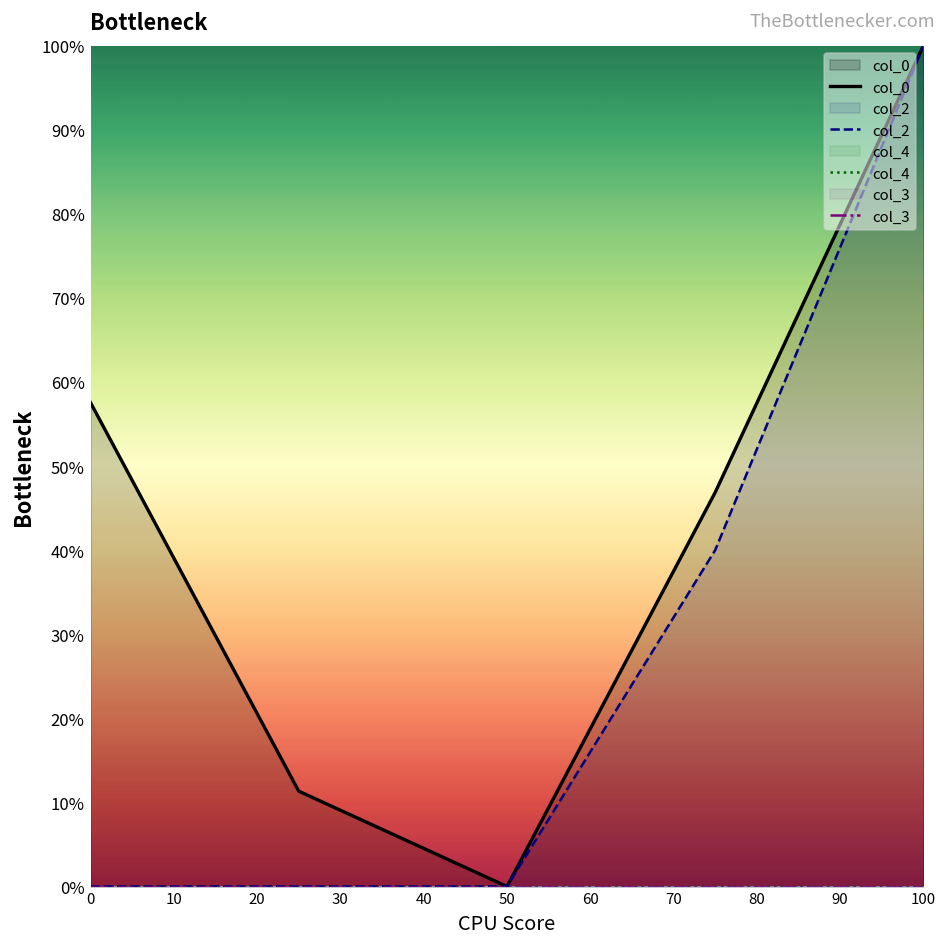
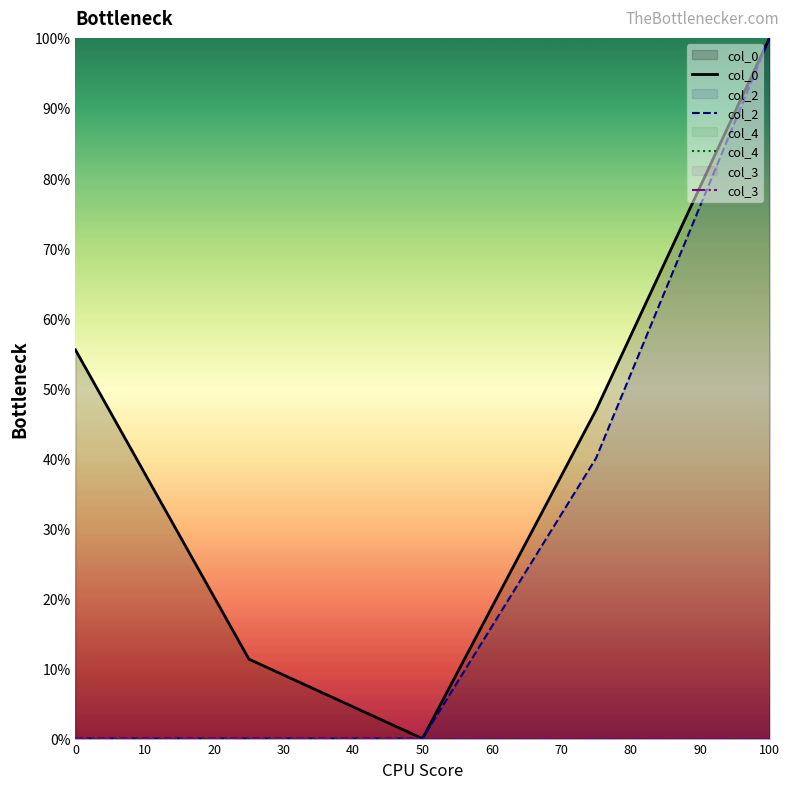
  {
    "col_0": {
-     "0": "58%"
+     "0": "55%"
    }
  }
